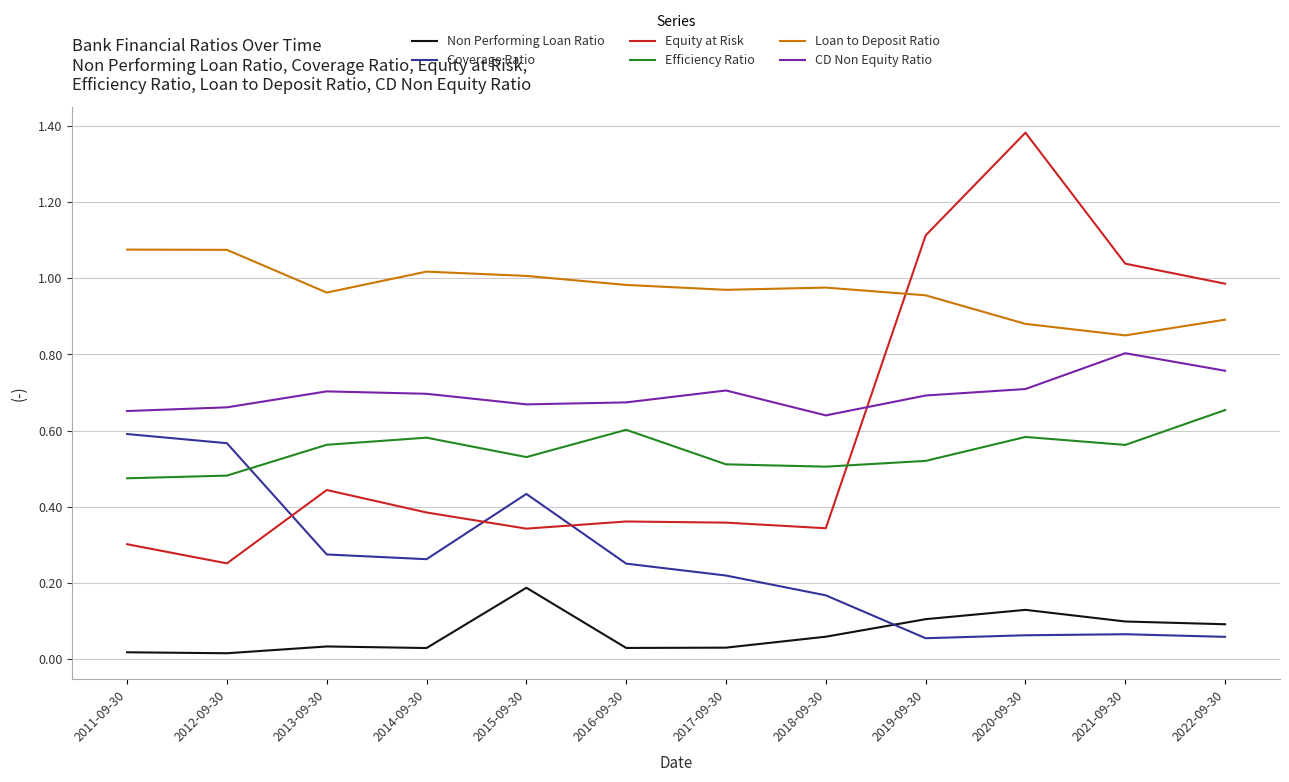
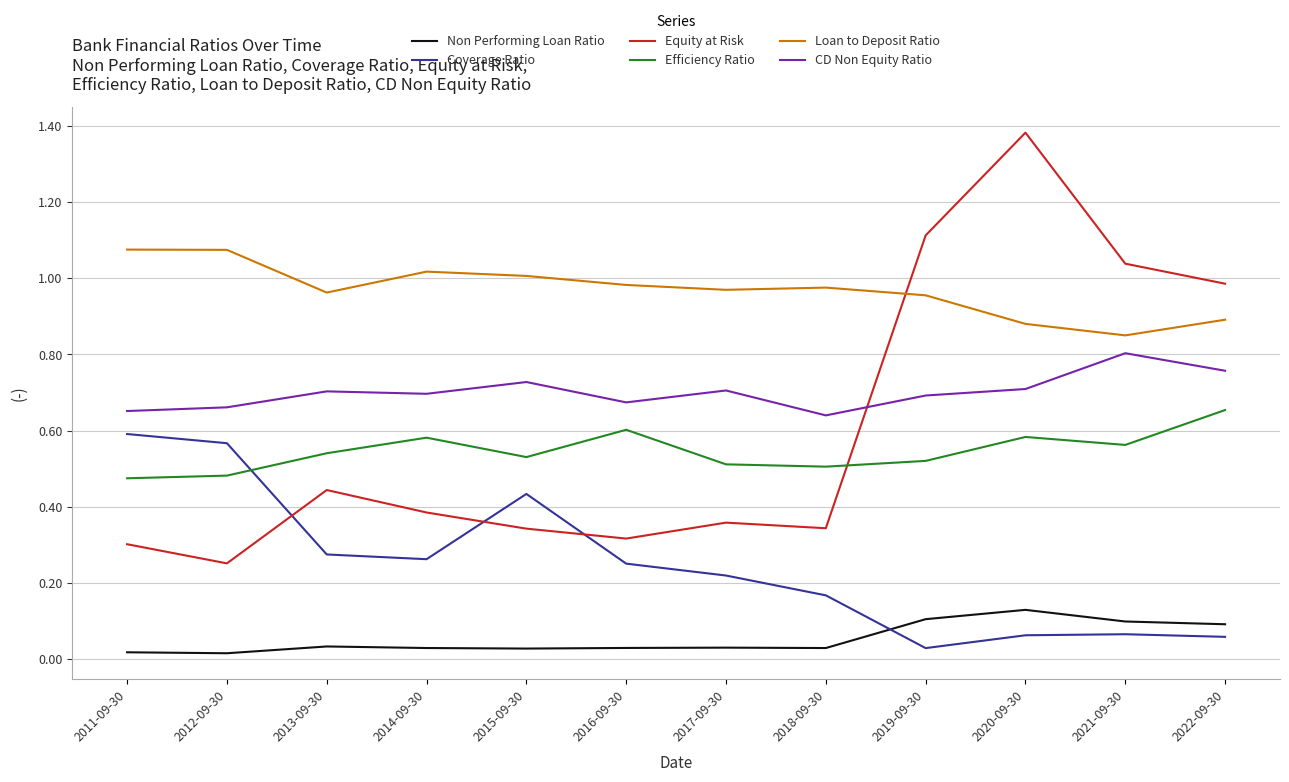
  {
    "Non Performing Loan Ratio": {
      "2011-09-30": 0.02,
      "2012-09-30": 0.02,
      "2013-09-30": 0.03,
      "2014-09-30": 0.03,
-     "2015-09-30": 0.19,
+     "2015-09-30": 0.03,
      "2016-09-30": 0.03,
      "2017-09-30": 0.03,
-     "2018-09-30": 0.06,
+     "2018-09-30": 0.03,
      "2019-09-30": 0.10,
      "2020-09-30": 0.13,
      "2021-09-30": 0.10,
      "2022-09-30": 0.09
    },
    "Coverage Ratio": {
      "2011-09-30": 0.59,
      "2012-09-30": 0.57,
      "2013-09-30": 0.27,
      "2014-09-30": 0.26,
      "2015-09-30": 0.43,
      "2016-09-30": 0.25,
      "2017-09-30": 0.22,
      "2018-09-30": 0.17,
-     "2019-09-30": 0.05,
+     "2019-09-30": 0.03,
      "2020-09-30": 0.06,
      "2021-09-30": 0.07,
      "2022-09-30": 0.06
    },
    "Equity at Risk": {
      "2011-09-30": 0.30,
      "2012-09-30": 0.25,
      "2013-09-30": 0.44,
      "2014-09-30": 0.38,
      "2015-09-30": 0.34,
-     "2016-09-30": 0.36,
+     "2016-09-30": 0.32,
      "2017-09-30": 0.36,
      "2018-09-30": 0.34,
      "2019-09-30": 1.11,
      "2020-09-30": 1.38,
      "2021-09-30": 1.04,
      "2022-09-30": 0.99
    },
    "Efficiency Ratio": {
      "2011-09-30": 0.47,
      "2012-09-30": 0.48,
-     "2013-09-30": 0.56,
+     "2013-09-30": 0.54,
      "2014-09-30": 0.58,
      "2015-09-30": 0.53,
      "2016-09-30": 0.60,
      "2017-09-30": 0.51,
      "2018-09-30": 0.51,
      "2019-09-30": 0.52,
      "2020-09-30": 0.58,
      "2021-09-30": 0.56,
      "2022-09-30": 0.65
    },
    "Loan to Deposit Ratio": {
      "2011-09-30": 1.07,
      "2012-09-30": 1.07,
      "2013-09-30": 0.96,
      "2014-09-30": 1.02,
      "2015-09-30": 1.01,
      "2016-09-30": 0.98,
      "2017-09-30": 0.97,
      "2018-09-30": 0.98,
      "2019-09-30": 0.95,
      "2020-09-30": 0.88,
      "2021-09-30": 0.85,
      "2022-09-30": 0.89
    },
    "CD Non Equity Ratio": {
      "2011-09-30": 0.65,
      "2012-09-30": 0.66,
      "2013-09-30": 0.70,
      "2014-09-30": 0.70,
-     "2015-09-30": 0.67,
+     "2015-09-30": 0.73,
      "2016-09-30": 0.67,
      "2017-09-30": 0.71,
      "2018-09-30": 0.64,
      "2019-09-30": 0.69,
      "2020-09-30": 0.71,
      "2021-09-30": 0.80,
      "2022-09-30": 0.76
    }
  }
